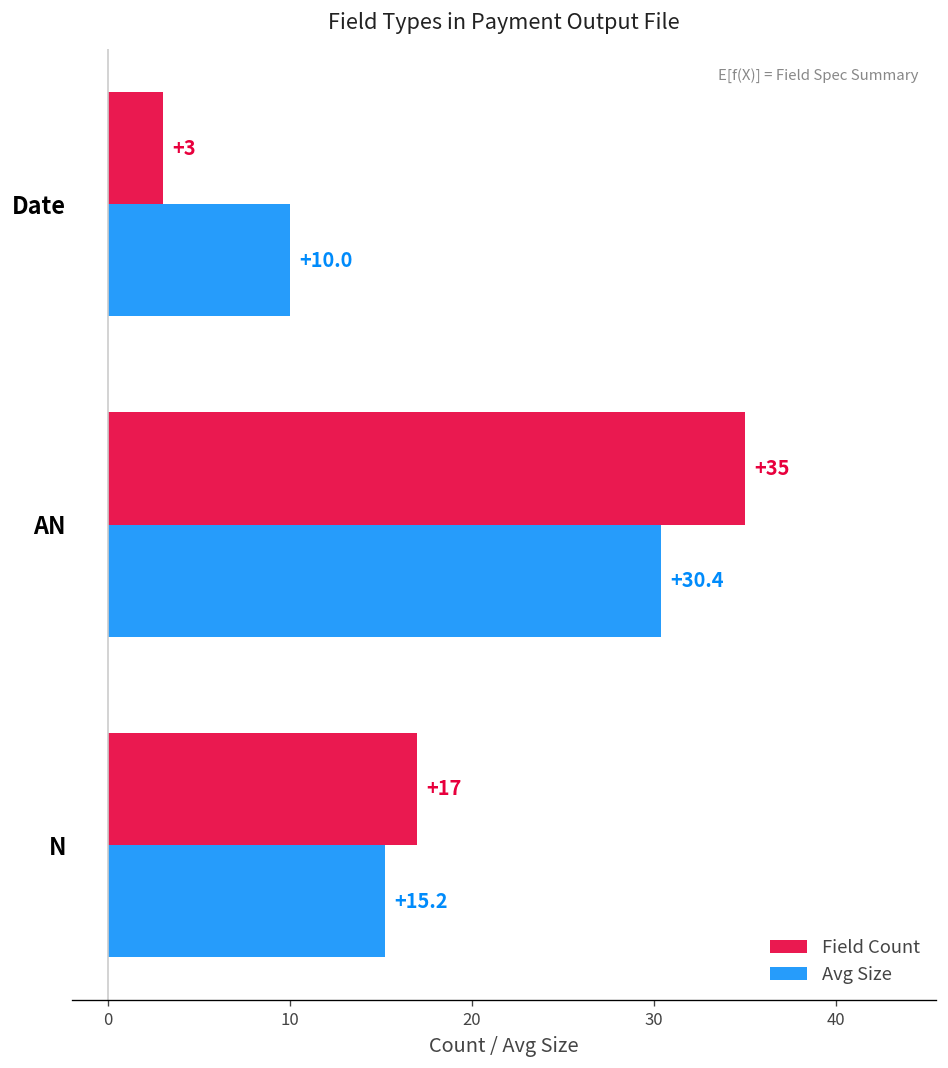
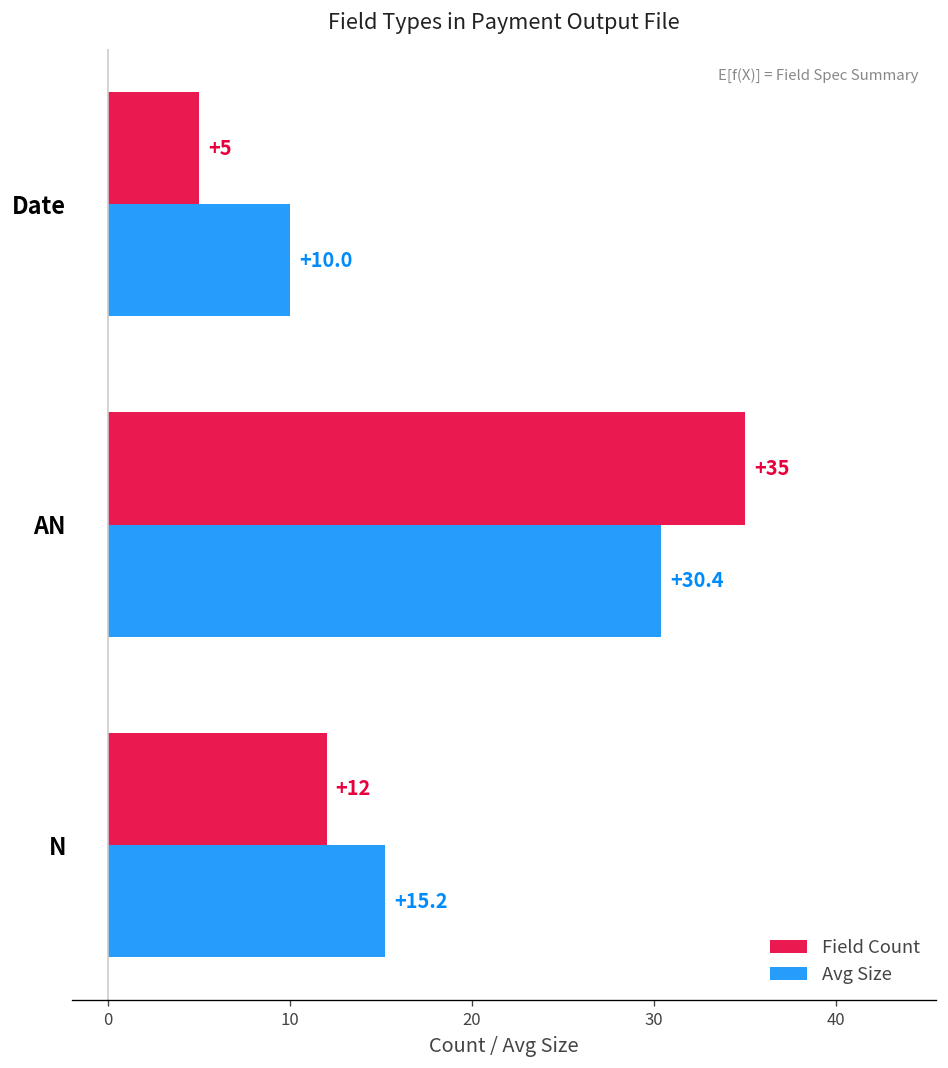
  {
    "Field Count": {
-     "Date": "+3",
+     "Date": "+5",
      "AN": "+35",
-     "N": "+17"
+     "N": "+12"
    },
    "Avg Size": {
      "Date": "+10.0",
      "AN": "+30.4",
      "N": "+15.2"
    }
  }
